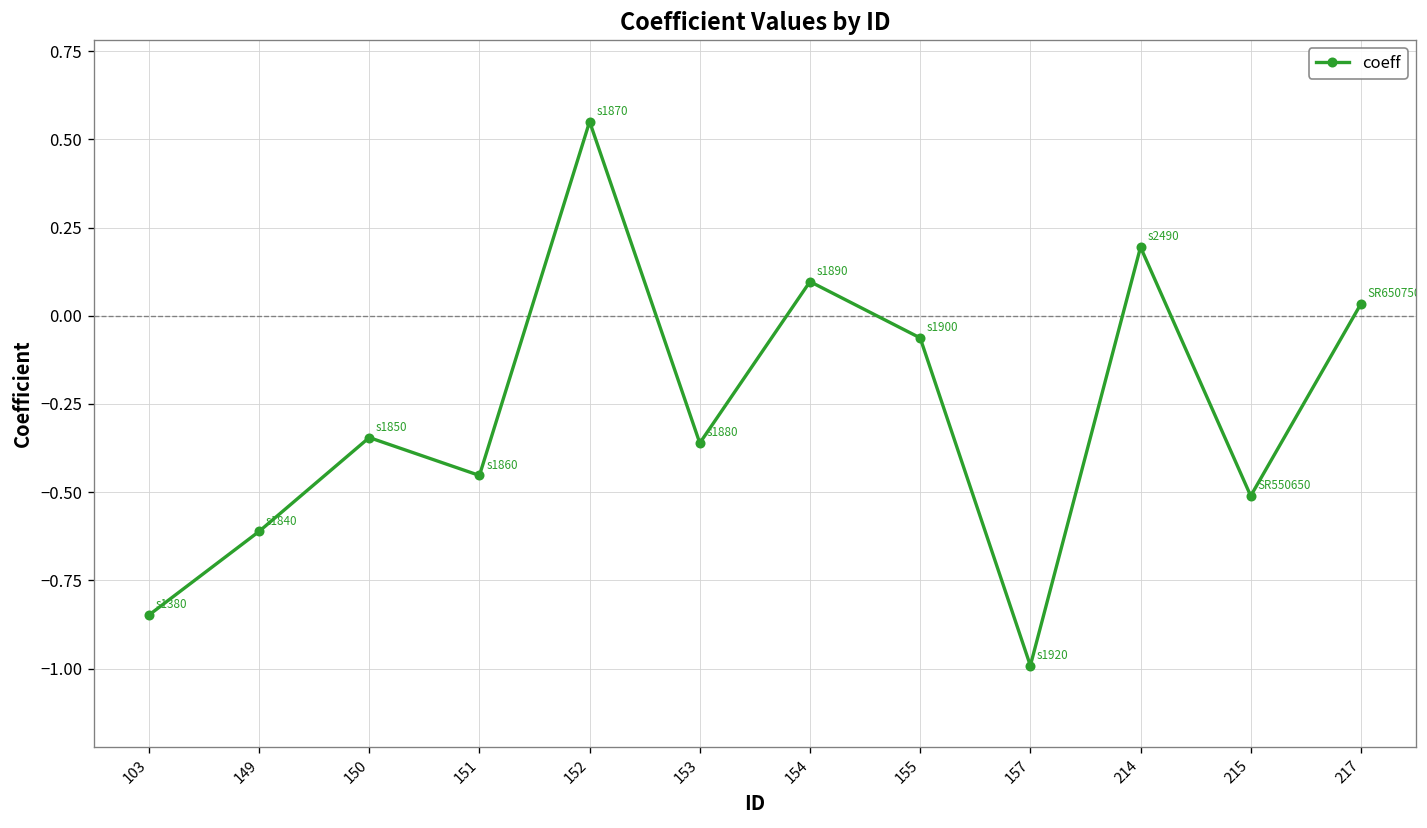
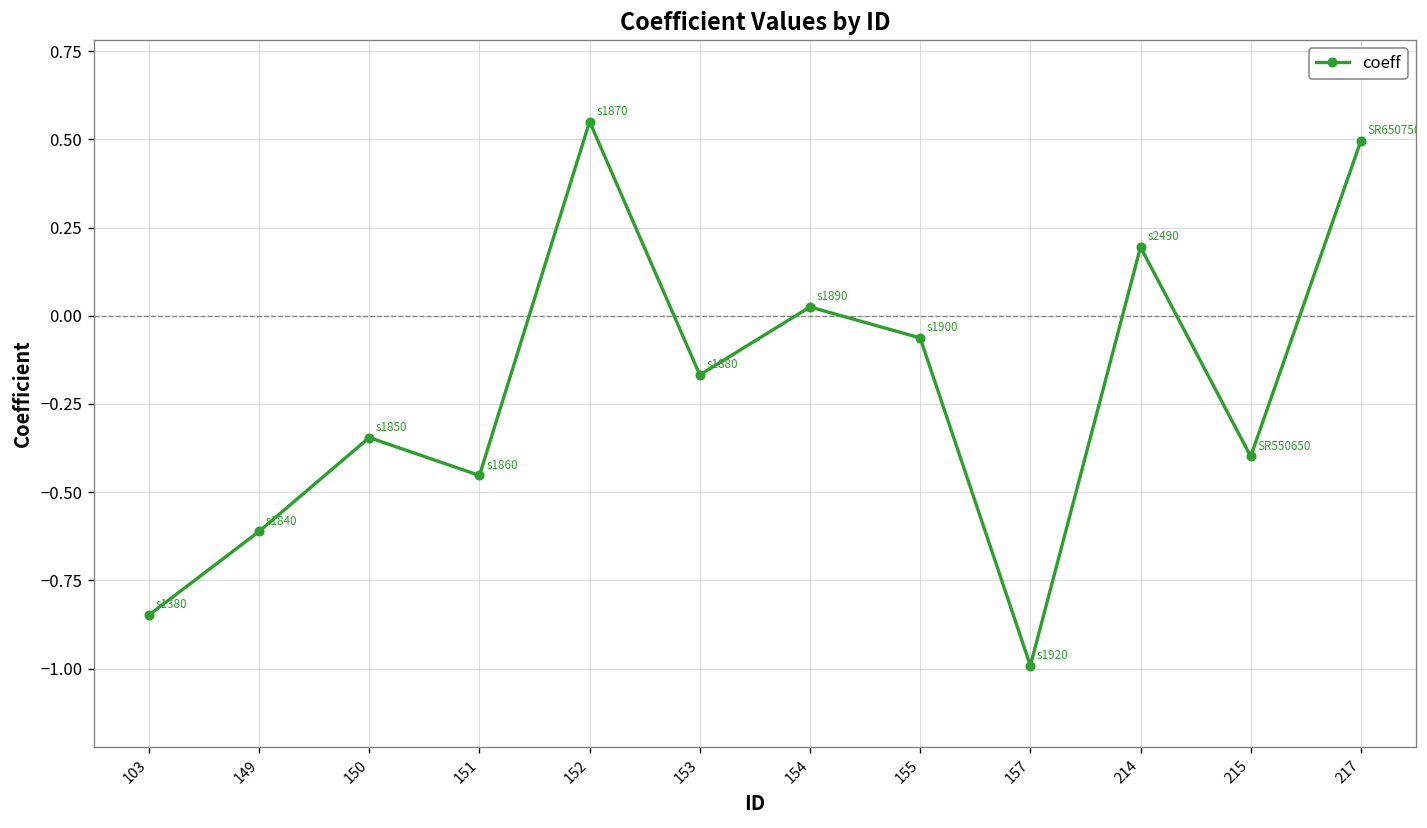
  {
    "103": -0.85,
    "149": -0.61,
    "150": -0.35,
    "151": -0.45,
    "152": 0.55,
-   "153": -0.36,
-   "154": 0.10,
+   "153": -0.17,
+   "154": 0.03,
    "155": -0.06,
    "157": -0.99,
    "214": 0.19,
-   "215": -0.51,
-   "217": 0.03
+   "215": -0.40,
+   "217": 0.50
  }
